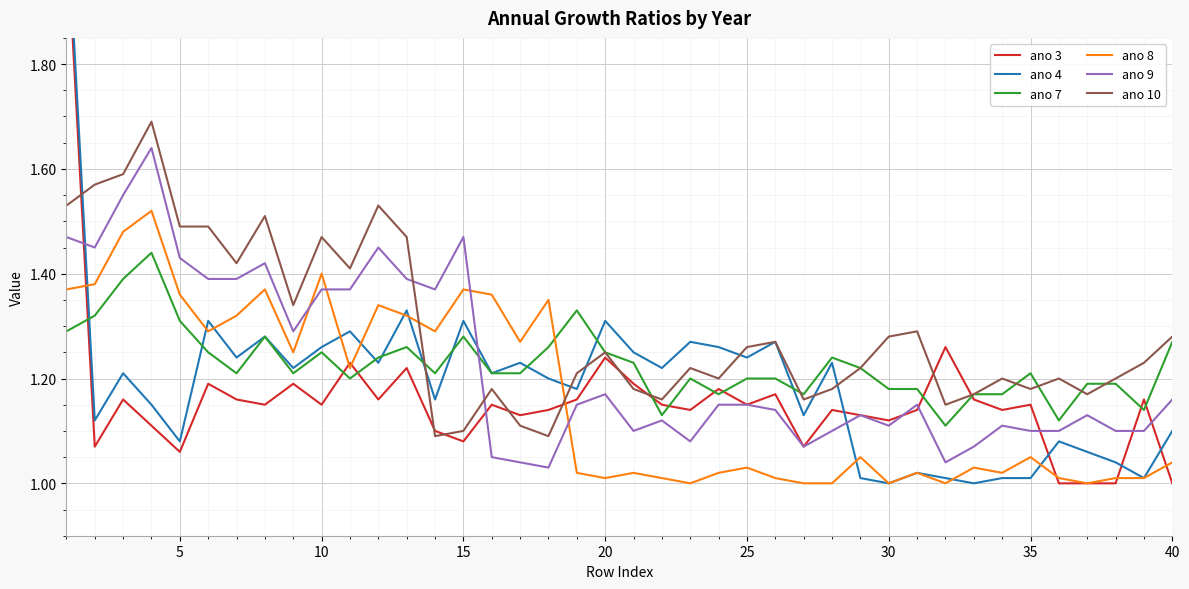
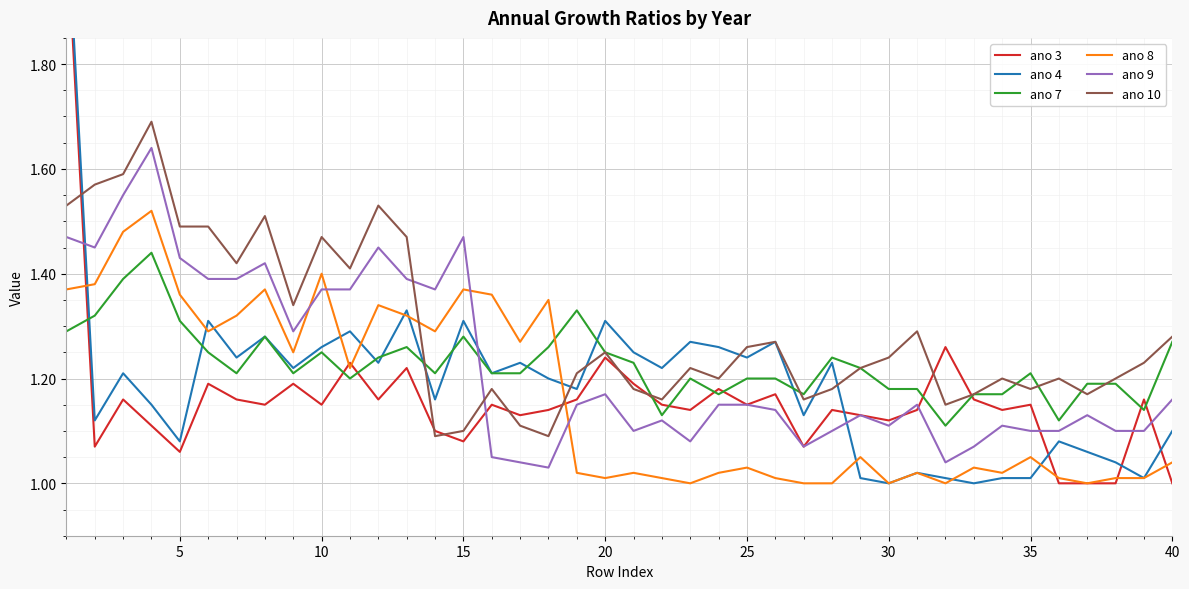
  {
    "ano 3": {
      "5": 1.06,
      "10": 1.15,
      "15": 1.08,
      "20": 1.24,
      "30": 1.12,
      "35": 1.15,
      "40": 1.00
    },
    "ano 4": {
      "5": 1.08,
      "10": 1.26,
      "15": 1.31,
      "20": 1.31,
      "25": 1.24,
      "35": 1.01,
      "40": 1.10
    },
    "ano 7": {
      "5": 1.31,
      "10": 1.25,
      "15": 1.28,
      "25": 1.20,
      "30": 1.18,
      "35": 1.21,
      "40": 1.27
    },
    "ano 8": {
      "5": 1.36,
      "10": 1.40,
      "15": 1.37,
      "20": 1.01,
      "25": 1.03,
      "35": 1.05,
      "40": 1.04
    },
    "ano 9": {
      "5": 1.43,
      "10": 1.37,
      "15": 1.47,
      "20": 1.17,
      "30": 1.11,
      "35": 1.10,
      "40": 1.16
    },
    "ano 10": {
      "5": 1.49,
      "10": 1.47,
      "15": 1.10,
      "25": 1.26,
-     "30": 1.28,
+     "30": 1.24,
      "35": 1.18,
      "40": 1.28
    }
  }
